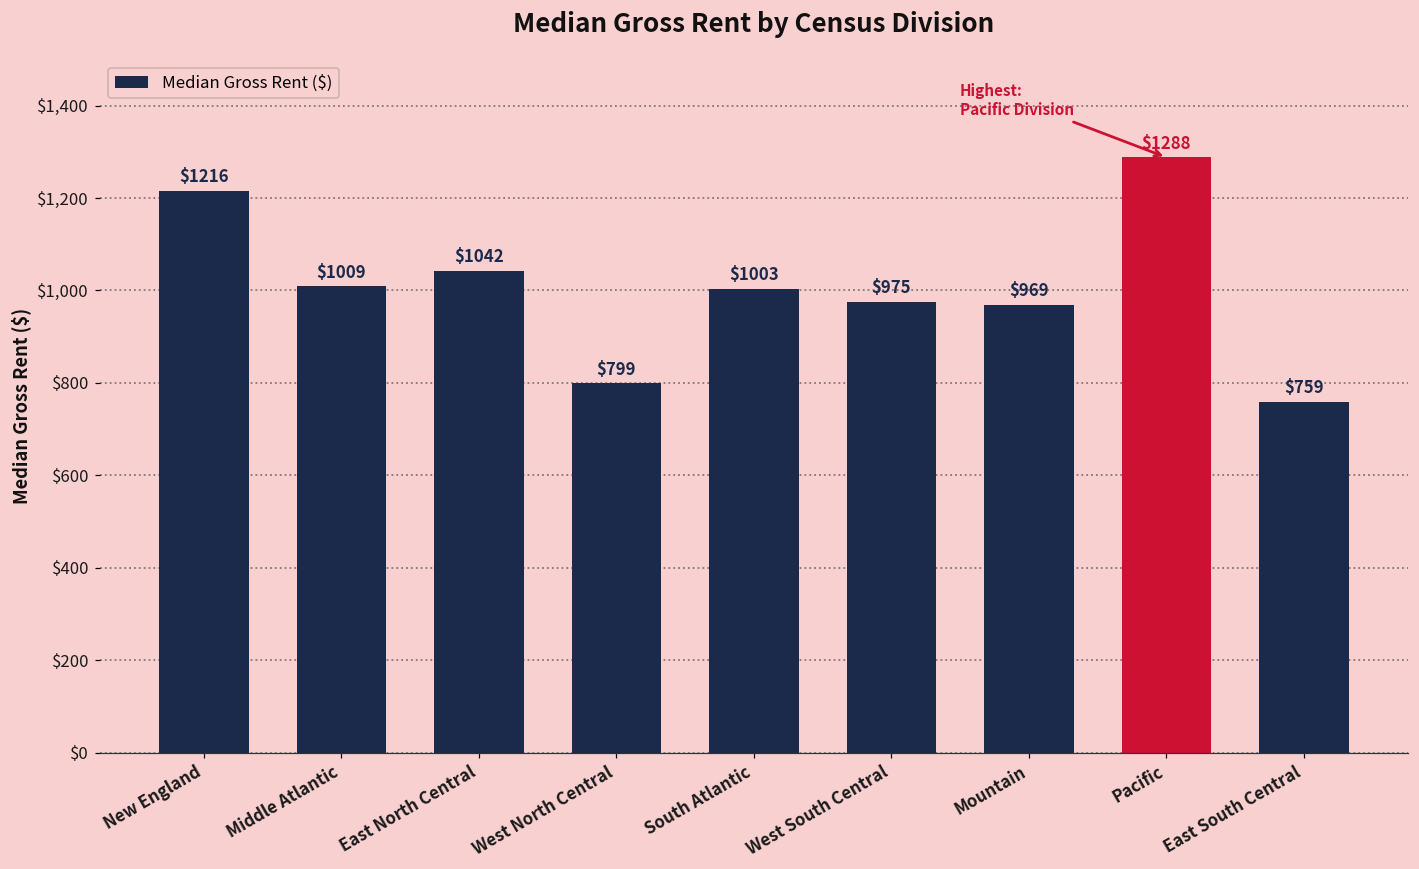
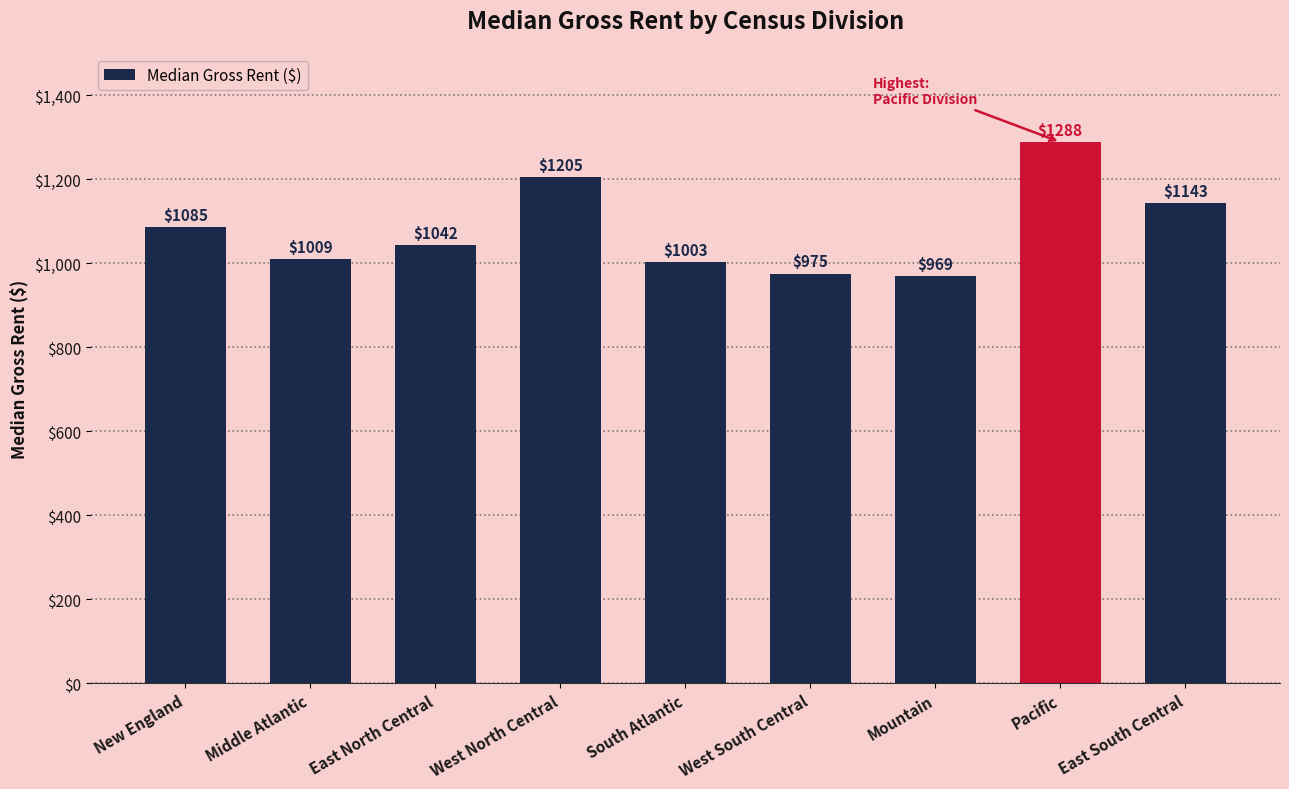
  {
-   "New England": "$1216",
+   "New England": "$1085",
    "Middle Atlantic": "$1009",
-   "West North Central": "$799",
+   "West North Central": "$1205",
    "South Atlantic": "$1003",
    "West South Central": "$975",
    "Mountain": "$969",
-   "East South Central": "$759"
+   "East South Central": "$1143"
  }
